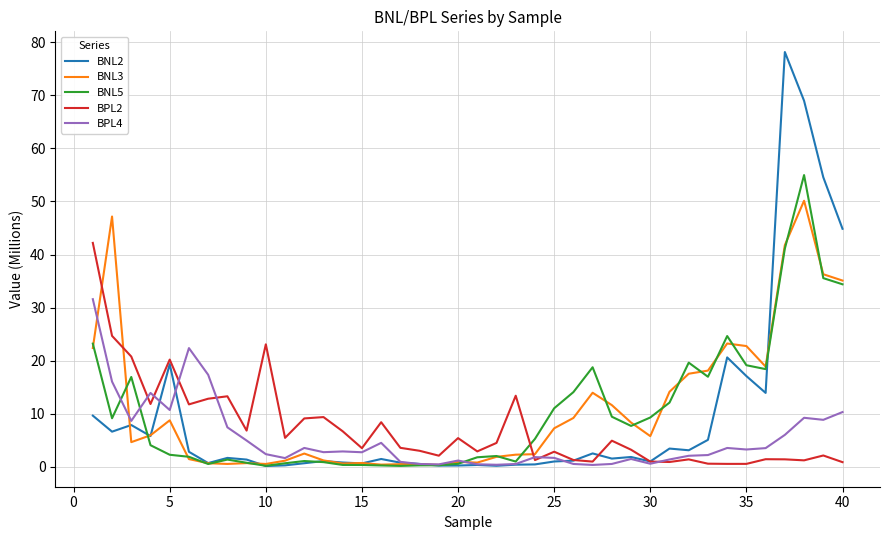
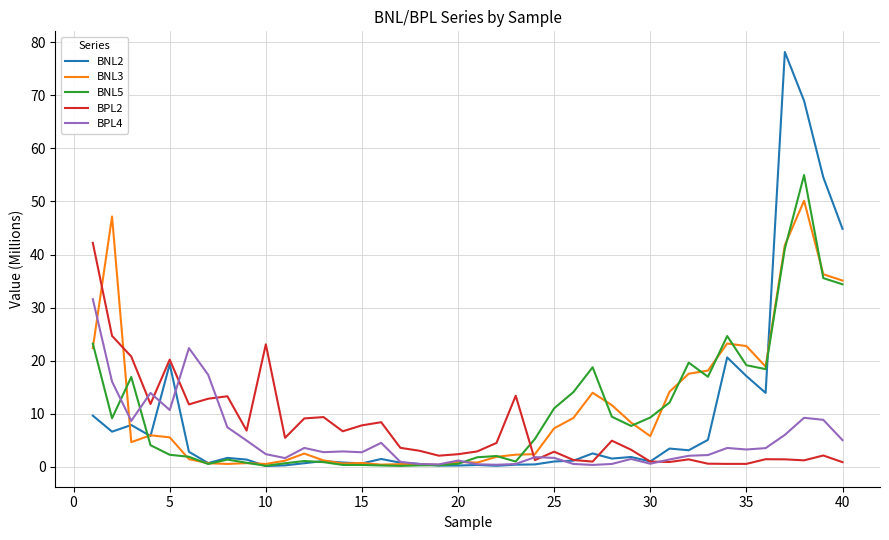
  {
    "BNL2": {
      "5": 19,
      "25": 1,
      "35": 17,
      "40": 45
    },
    "BNL3": {
-     "5": 9,
+     "5": 6,
      "25": 7,
      "30": 6,
      "35": 23,
      "40": 35
    },
    "BNL5": {
      "5": 2,
      "25": 11,
      "30": 9,
      "35": 19,
      "40": 34
    },
    "BPL2": {
      "5": 20,
      "10": 23,
-     "15": 3,
-     "20": 5,
+     "15": 8,
+     "20": 2,
      "25": 3,
      "35": 0,
      "40": 1
    },
    "BPL4": {
      "5": 11,
      "10": 2,
      "15": 3,
      "25": 2,
      "35": 3,
-     "40": 10
+     "40": 5
    }
  }
